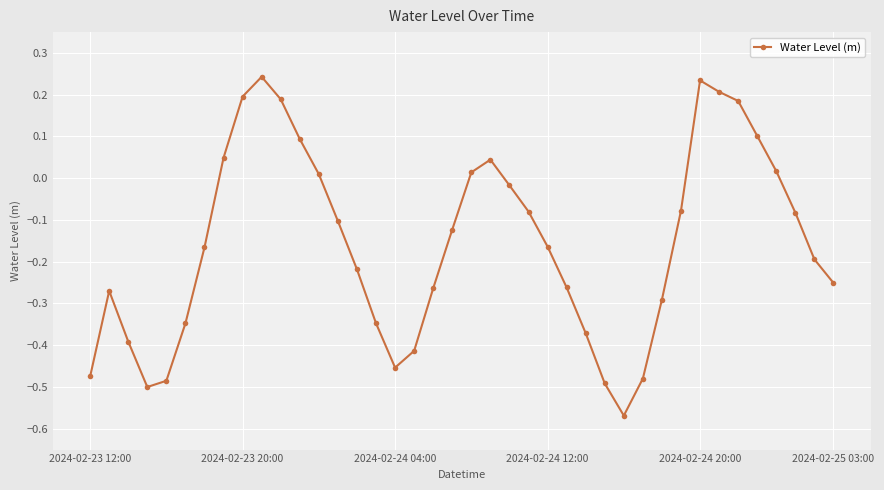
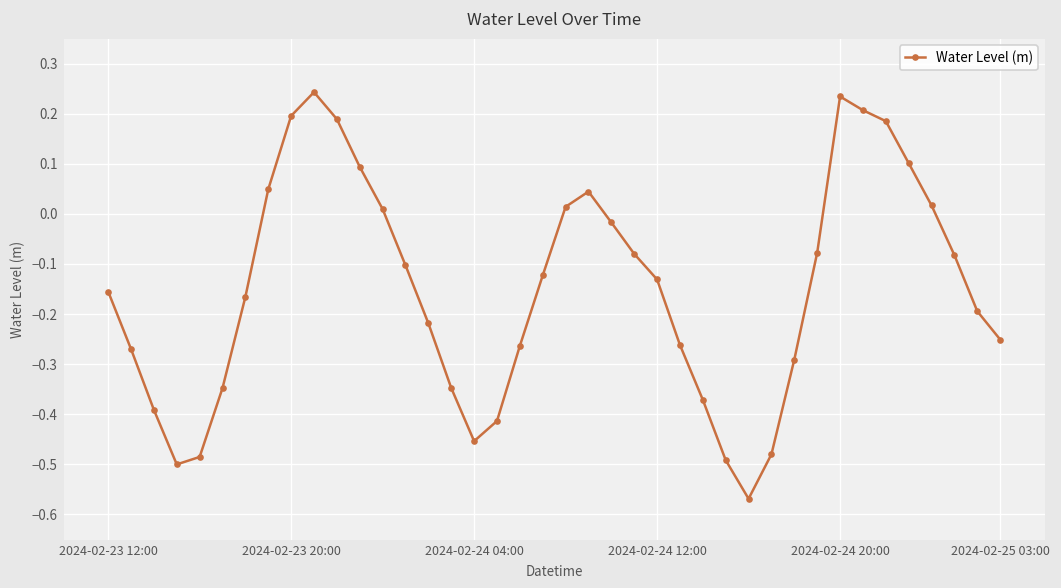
  {
-   "2024-02-23 12:00": -0.47,
+   "2024-02-23 12:00": -0.15,
    "2024-02-23 20:00": 0.20,
    "2024-02-24 04:00": -0.45,
-   "2024-02-24 12:00": -0.16,
+   "2024-02-24 12:00": -0.13,
    "2024-02-24 20:00": 0.23,
    "2024-02-25 03:00": -0.25
  }
